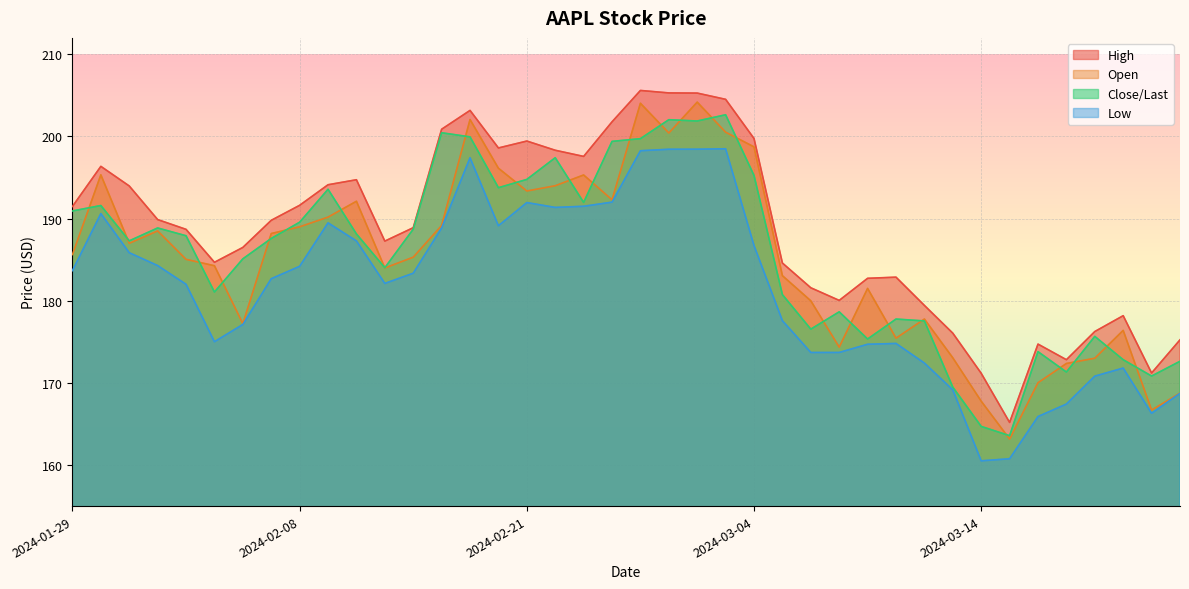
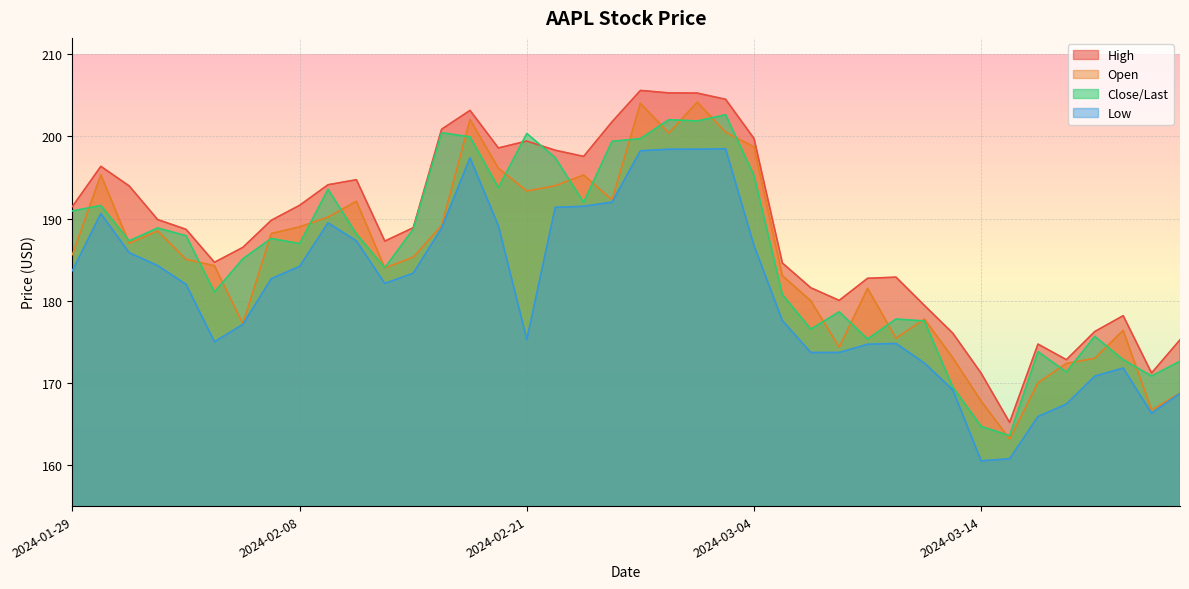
  {
    "Close/Last": {
      "2024-01-29": 191,
-     "2024-02-08": 190,
-     "2024-02-21": 195,
+     "2024-02-08": 187,
+     "2024-02-21": 200,
      "2024-03-04": 195,
      "2024-03-14": 165
    },
    "Low": {
      "2024-01-29": 184,
      "2024-02-08": 184,
-     "2024-02-21": 192,
+     "2024-02-21": 175,
      "2024-03-04": 187,
      "2024-03-14": 161
    }
  }
